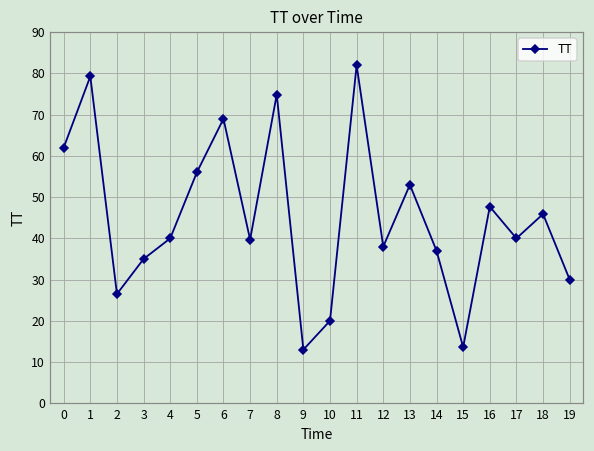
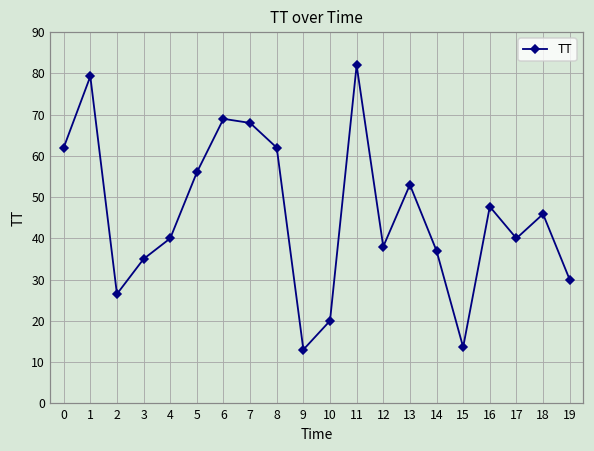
  {
    "0": 62,
    "1": 79,
    "2": 27,
    "3": 35,
    "4": 40,
    "5": 56,
    "6": 69,
-   "7": 40,
-   "8": 75,
+   "7": 68,
+   "8": 62,
    "9": 13,
    "10": 20,
    "11": 82,
    "12": 38,
    "13": 53,
    "14": 37,
    "15": 14,
    "16": 48,
    "17": 40,
    "18": 46,
    "19": 30
  }
